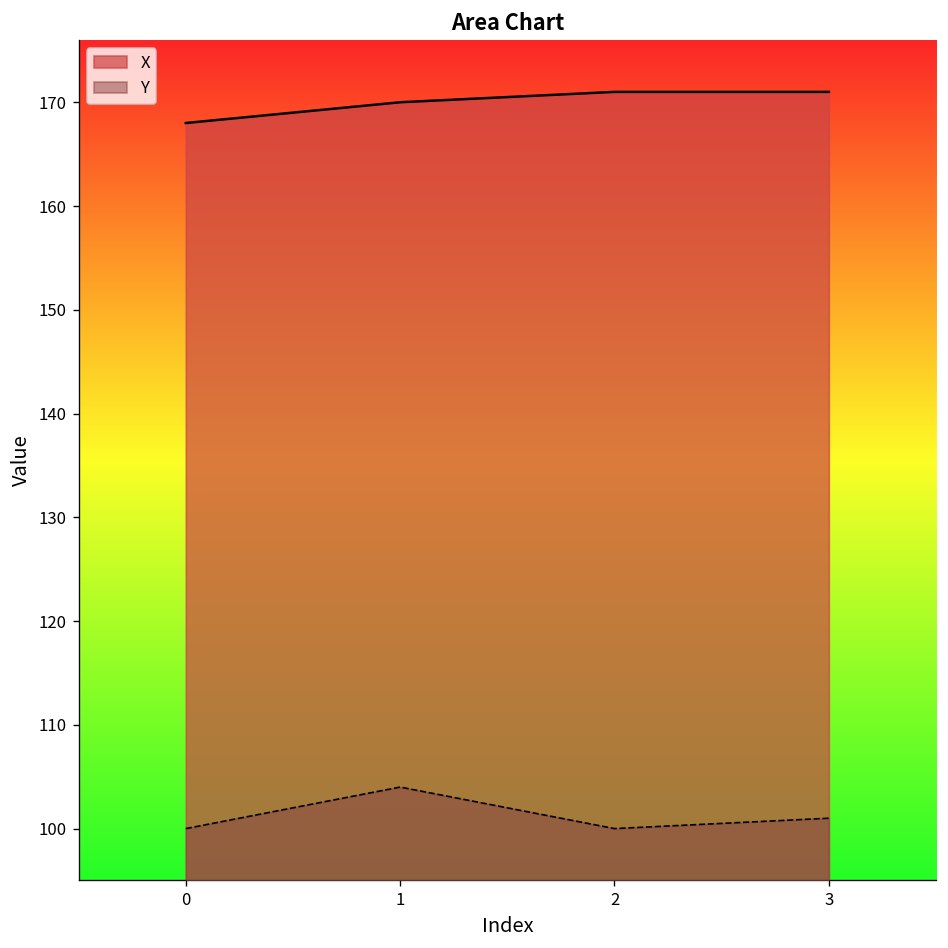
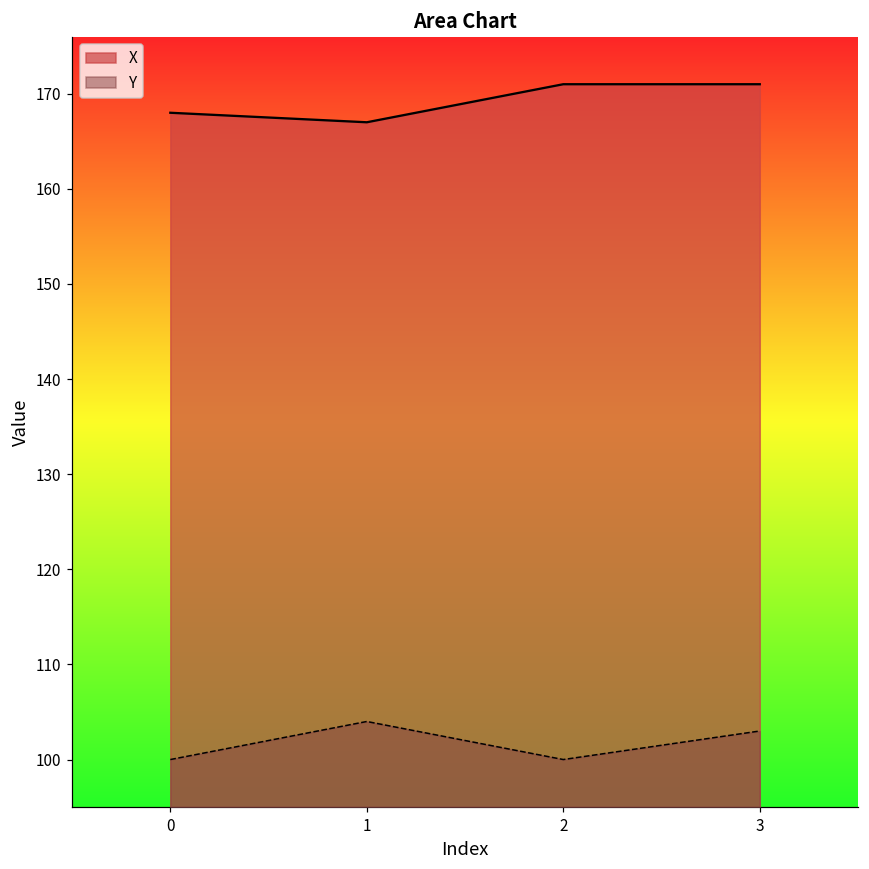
  {
    "X": {
      "0": 168,
-     "1": 170,
+     "1": 167,
      "2": 171,
      "3": 171
    },
    "Y": {
      "0": 100,
      "1": 104,
      "2": 100,
-     "3": 101
+     "3": 103
    }
  }
